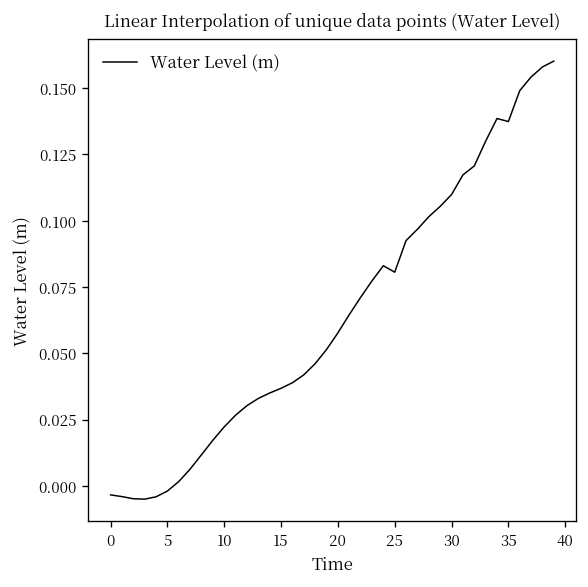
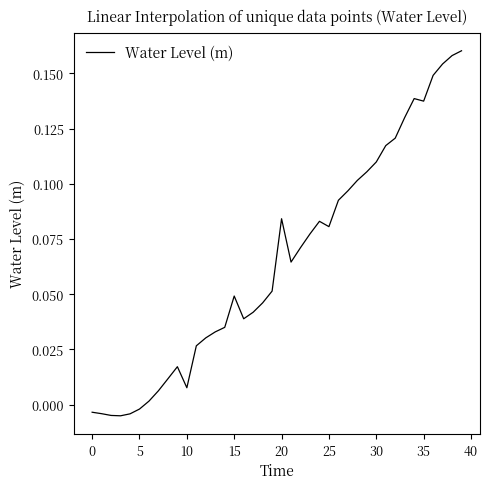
  {
    "0": -0.003,
    "5": -0.002,
-   "10": 0.022,
-   "15": 0.037,
-   "20": 0.058,
+   "10": 0.008,
+   "15": 0.049,
+   "20": 0.084,
    "25": 0.081,
    "30": 0.110,
    "35": 0.137
  }
